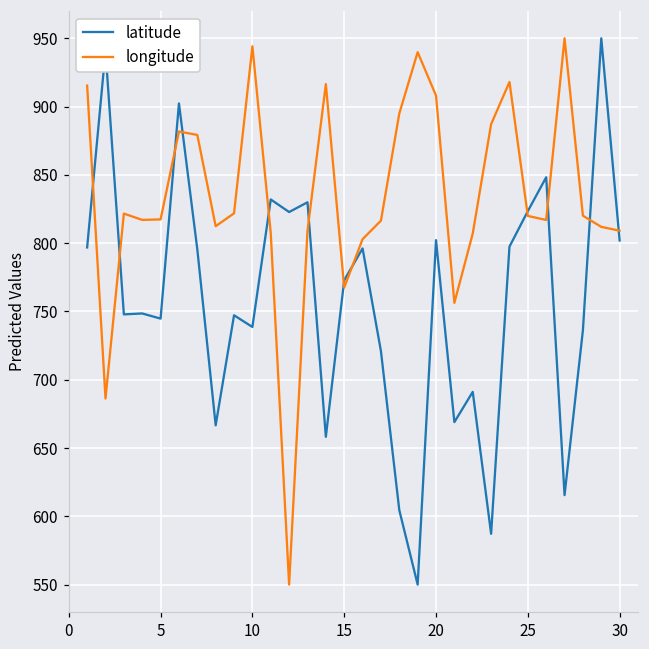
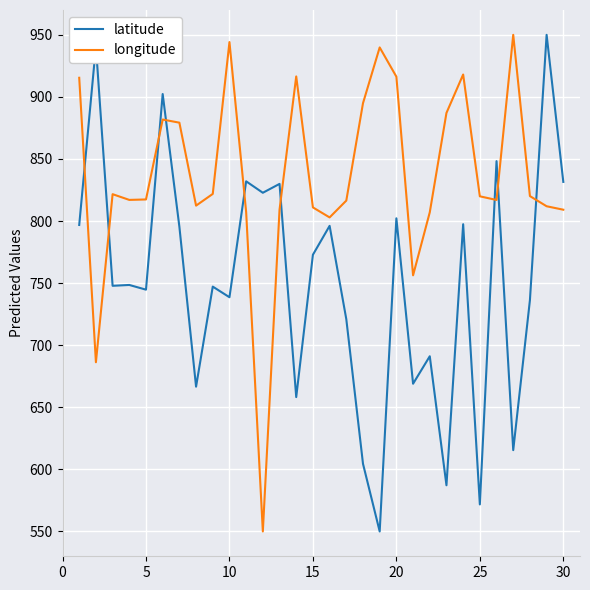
  {
    "latitude": {
      "5": 745,
      "10": 739,
      "15": 773,
      "20": 802,
-     "25": 823,
-     "30": 802
+     "25": 572,
+     "30": 832
    },
    "longitude": {
      "5": 817,
      "10": 944,
-     "15": 767,
-     "20": 908,
+     "15": 811,
+     "20": 916,
      "25": 820,
      "30": 809
    }
  }
